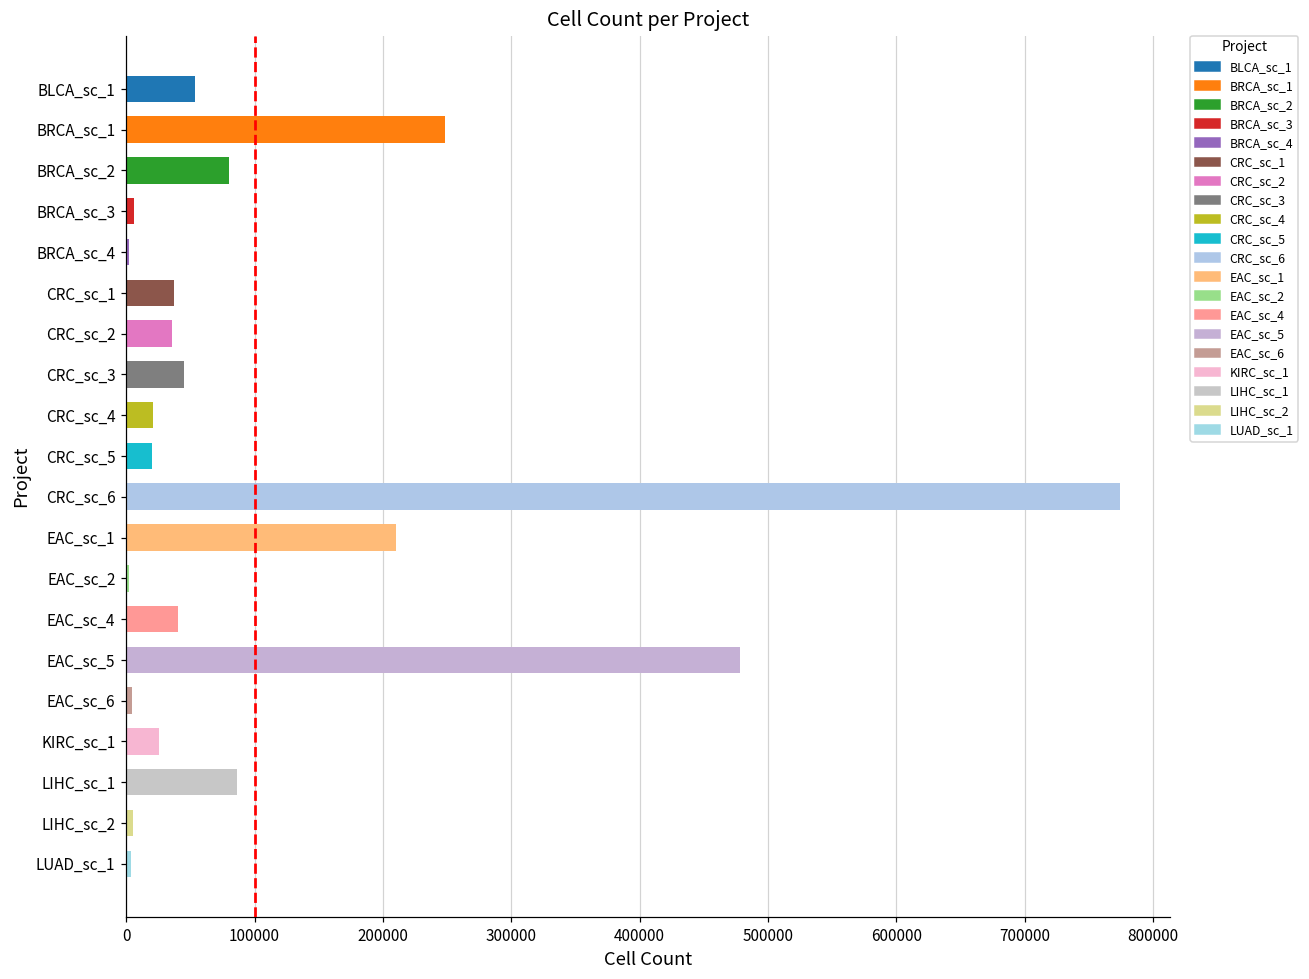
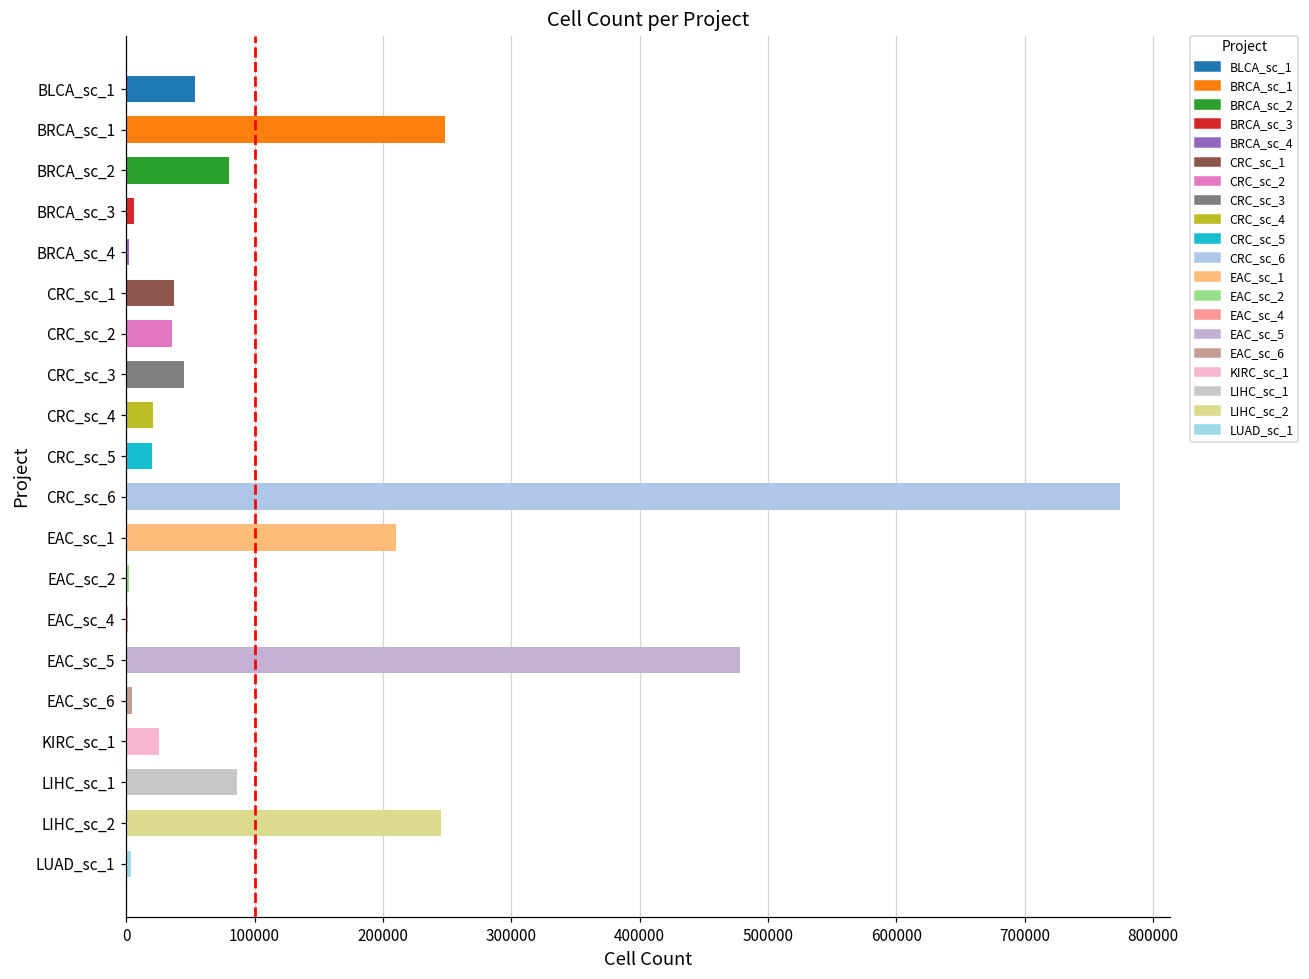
  {
    "BLCA_sc_1": 54000,
    "BRCA_sc_1": 249000,
    "BRCA_sc_2": 80000,
    "BRCA_sc_3": 6000,
    "BRCA_sc_4": 2000,
    "CRC_sc_1": 37000,
    "CRC_sc_2": 36000,
    "CRC_sc_3": 45000,
    "CRC_sc_4": 21000,
    "CRC_sc_5": 20000,
    "CRC_sc_6": 774000,
    "EAC_sc_1": 210000,
-   "EAC_sc_4": 40000,
+   "EAC_sc_4": 2000,
    "EAC_sc_5": 478000,
    "EAC_sc_6": 5000,
    "KIRC_sc_1": 26000,
    "LIHC_sc_1": 86000,
-   "LIHC_sc_2": 5000,
+   "LIHC_sc_2": 245000,
    "LUAD_sc_1": 4000
  }
